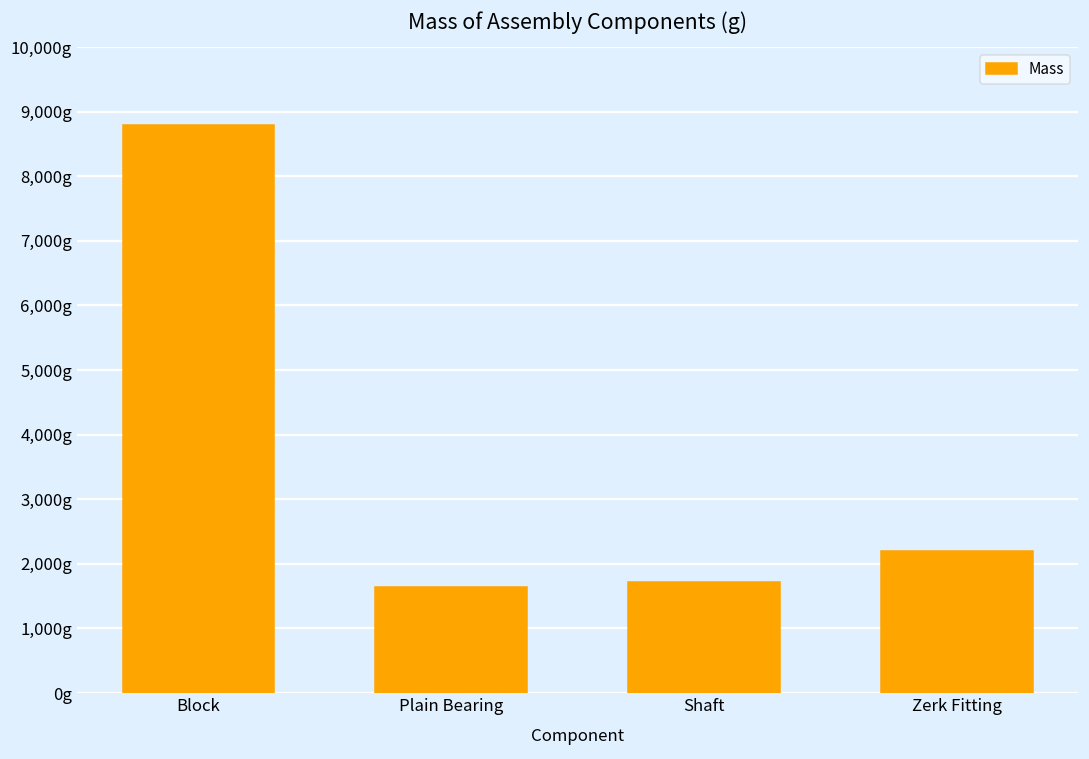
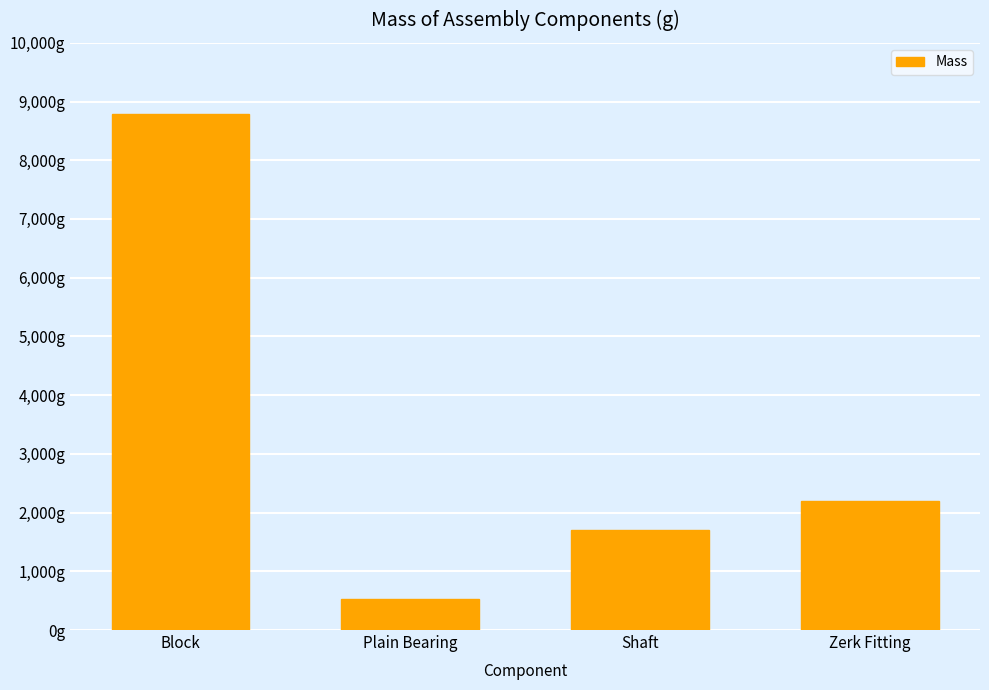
  {
    "Block": "8,800g",
-   "Plain Bearing": "1,600g",
+   "Plain Bearing": "500g",
    "Shaft": "1,700g",
    "Zerk Fitting": "2,200g"
  }
